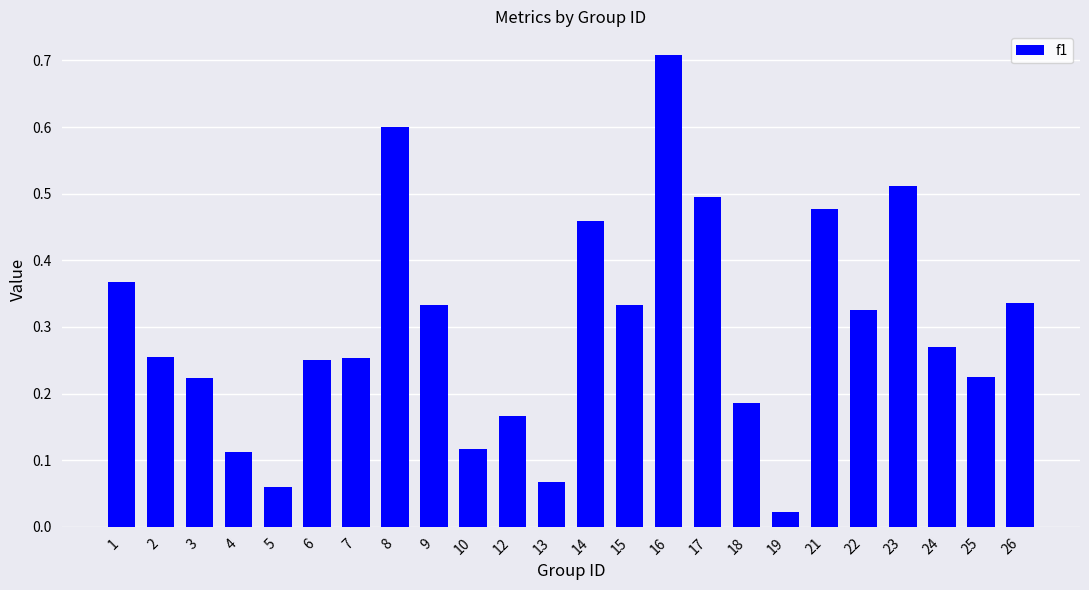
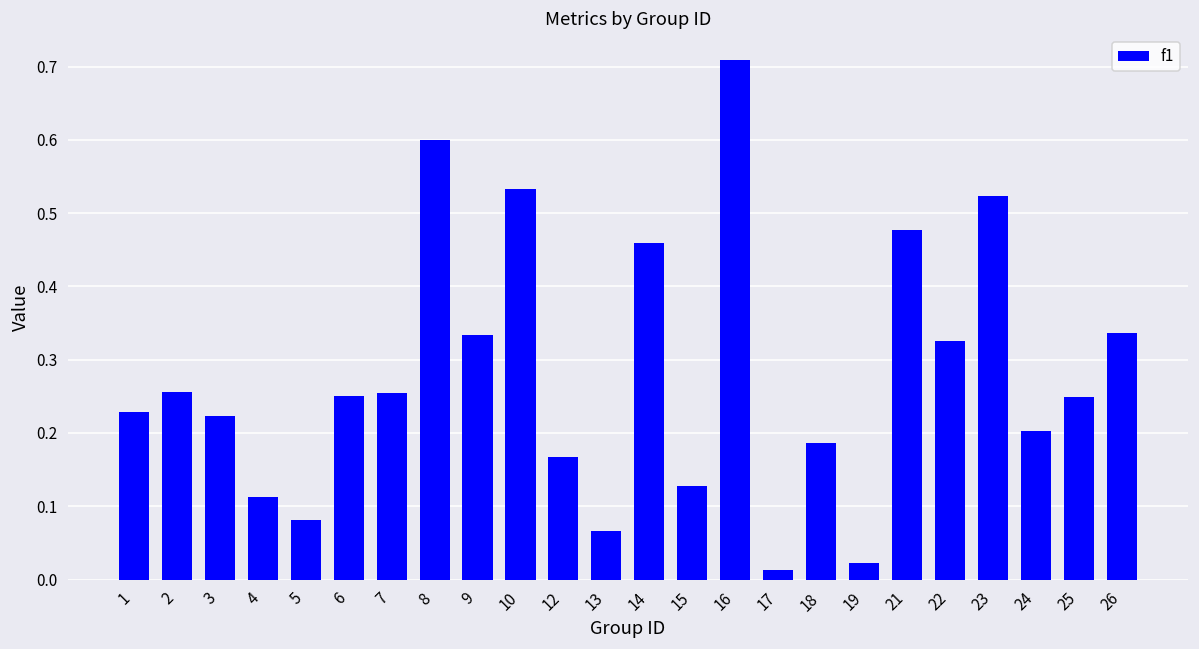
  {
-   "1": 0.37,
+   "1": 0.23,
    "2": 0.26,
    "3": 0.22,
    "4": 0.11,
-   "5": 0.06,
+   "5": 0.08,
    "6": 0.25,
    "7": 0.25,
    "8": 0.60,
    "9": 0.33,
-   "10": 0.12,
+   "10": 0.53,
    "12": 0.17,
    "13": 0.07,
    "14": 0.46,
-   "15": 0.33,
+   "15": 0.13,
    "16": 0.71,
-   "17": 0.50,
+   "17": 0.01,
    "18": 0.19,
    "19": 0.02,
    "21": 0.48,
    "22": 0.33,
-   "23": 0.51,
-   "24": 0.27,
-   "25": 0.23,
+   "23": 0.52,
+   "24": 0.20,
+   "25": 0.25,
    "26": 0.34
  }
